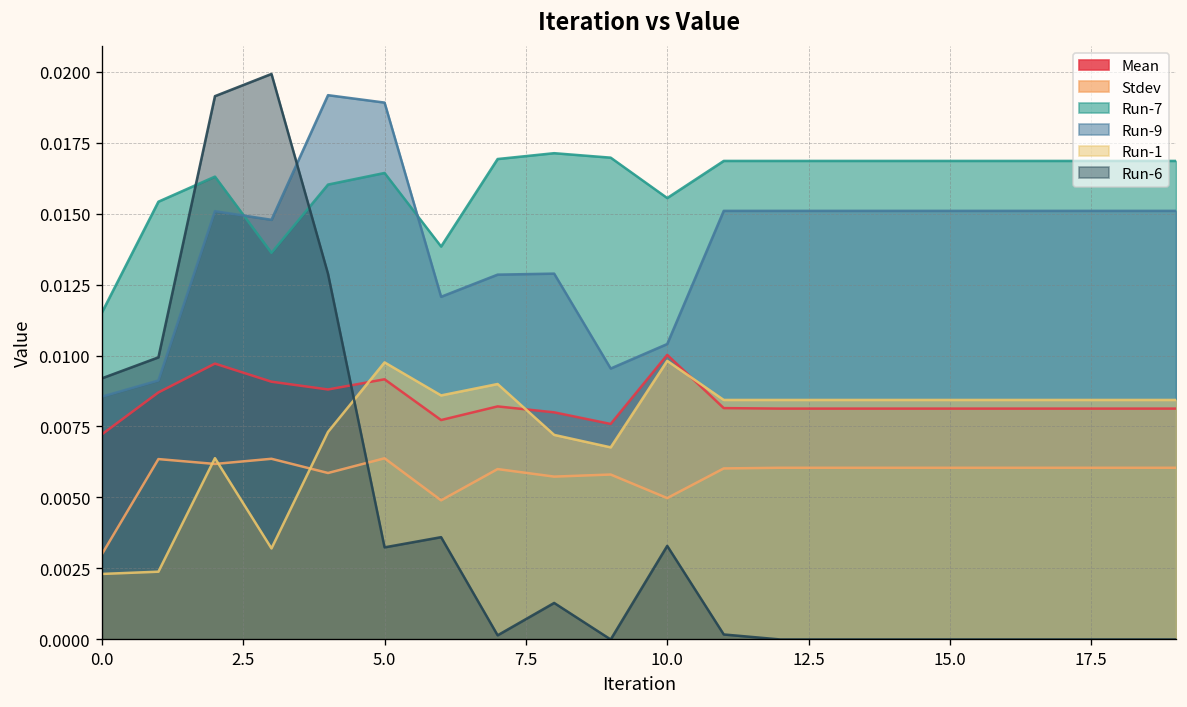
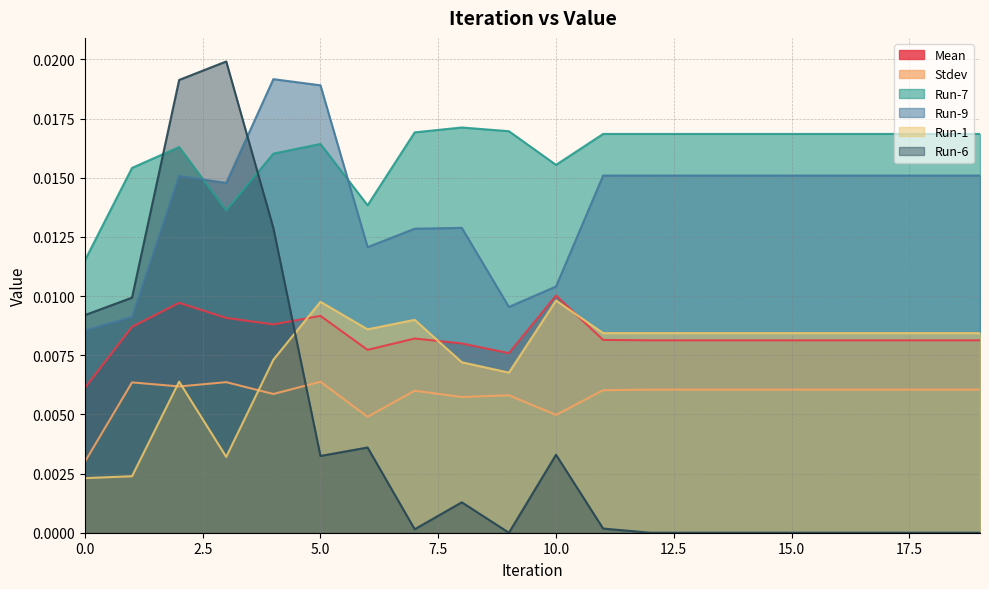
  {
    "Mean": {
-     "0.0": 0.0072,
+     "0.0": 0.0061,
      "5.0": 0.0092,
      "10.0": 0.0100,
      "15.0": 0.0081
    }
  }
